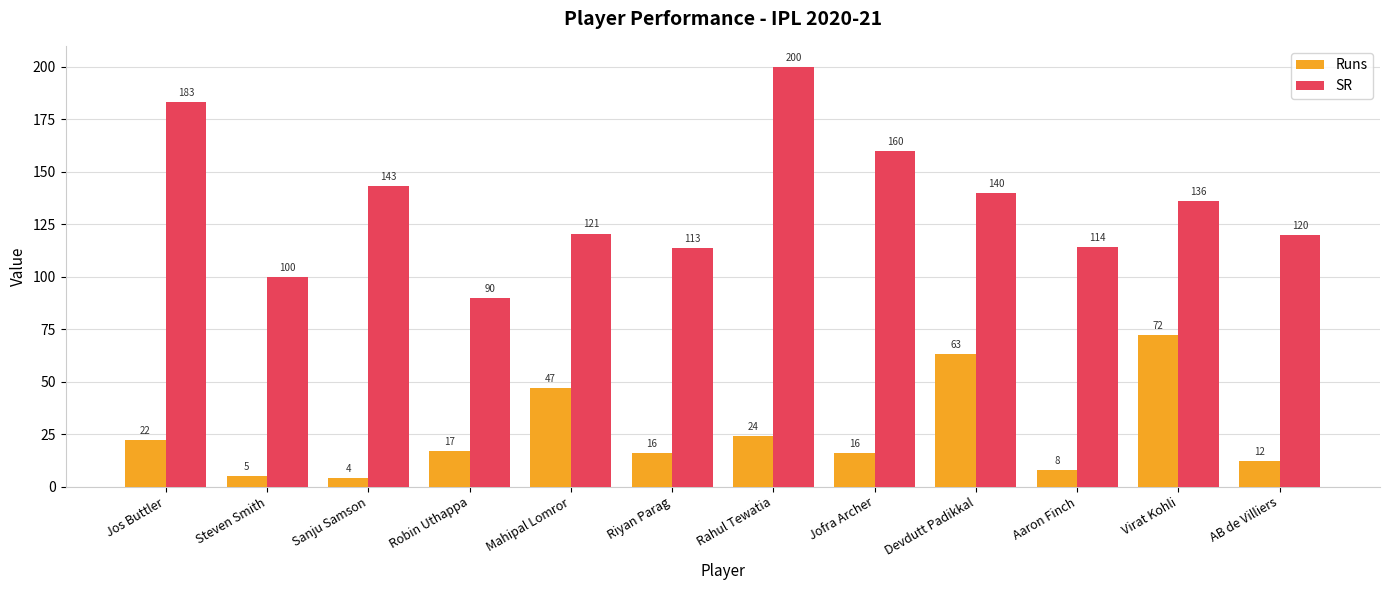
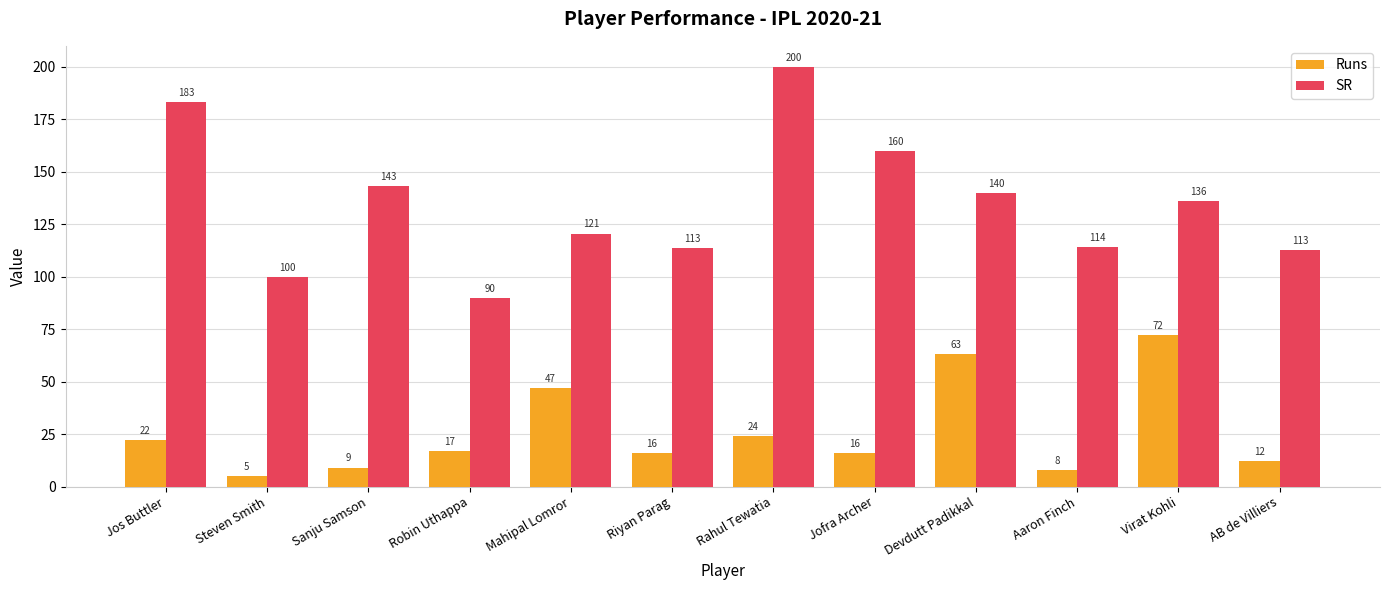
  {
    "Runs": {
      "Jos Buttler": 22,
      "Steven Smith": 5,
-     "Sanju Samson": 4,
+     "Sanju Samson": 9,
      "Robin Uthappa": 17,
      "Mahipal Lomror": 47,
      "Riyan Parag": 16,
      "Rahul Tewatia": 24,
      "Jofra Archer": 16,
      "Devdutt Padikkal": 63,
      "Aaron Finch": 8,
      "Virat Kohli": 72,
      "AB de Villiers": 12
    },
    "SR": {
      "Jos Buttler": 183,
      "Steven Smith": 100,
      "Sanju Samson": 143,
      "Robin Uthappa": 90,
      "Mahipal Lomror": 121,
      "Riyan Parag": 113,
      "Rahul Tewatia": 200,
      "Jofra Archer": 160,
      "Devdutt Padikkal": 140,
      "Aaron Finch": 114,
      "Virat Kohli": 136,
-     "AB de Villiers": 120
+     "AB de Villiers": 113
    }
  }
